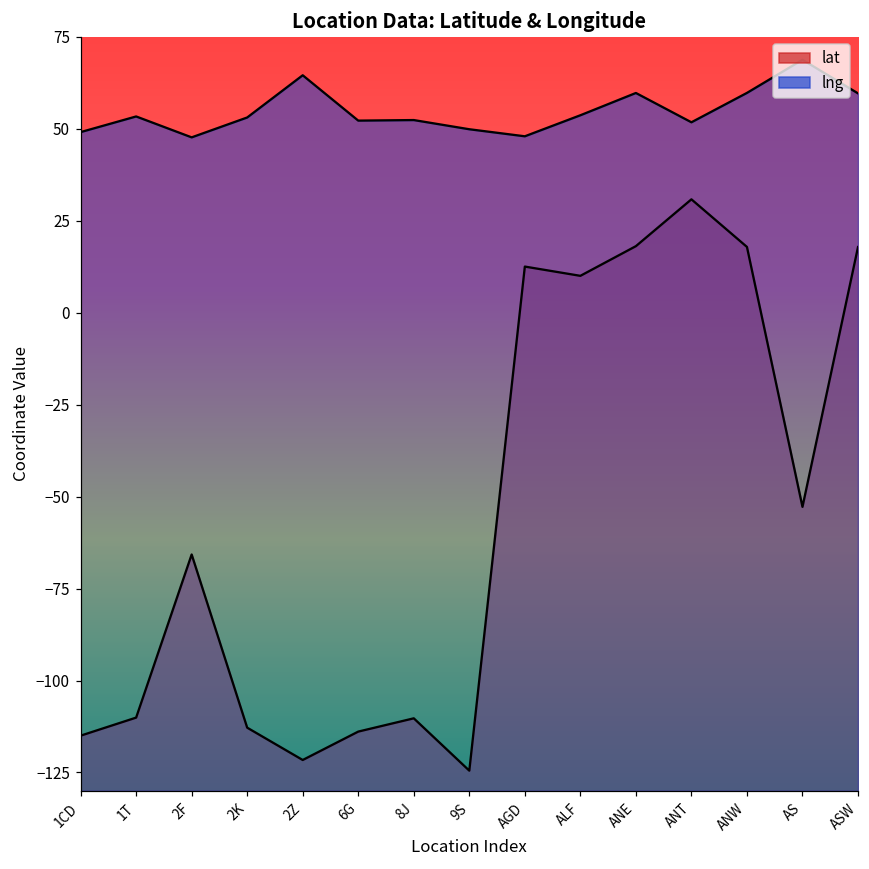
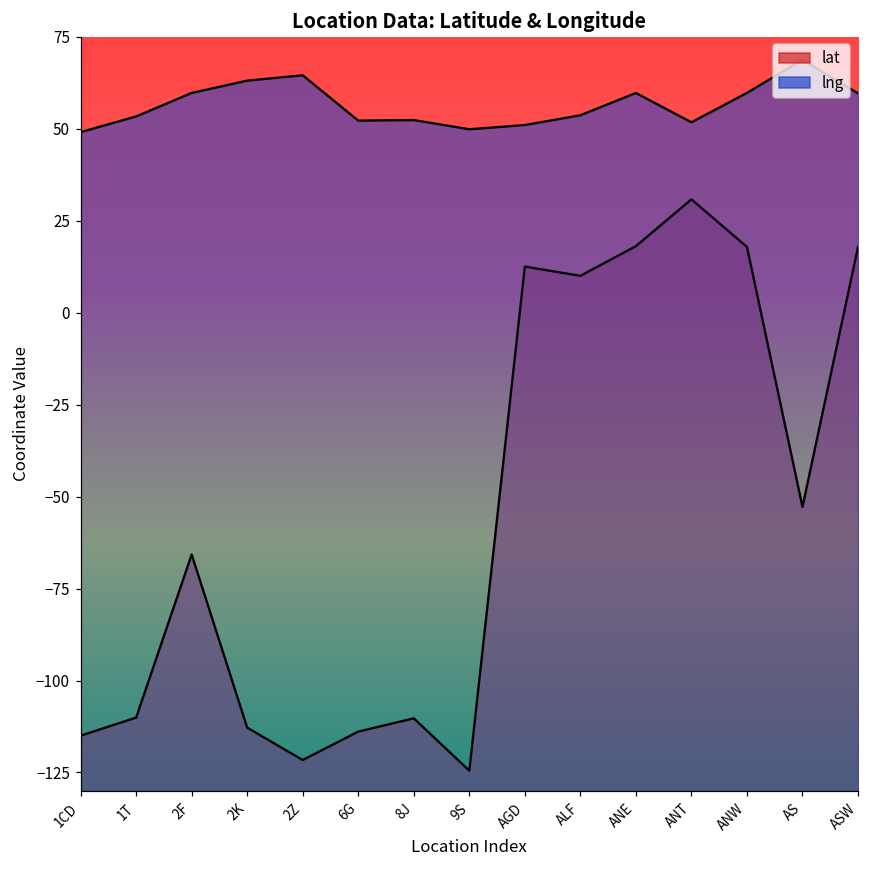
  {
    "lat": {
      "1CD": -115,
      "1T": -110,
      "2F": -66,
      "2K": -113,
      "2Z": -122,
      "6G": -114,
      "8J": -110,
      "9S": -124,
      "AGD": 13,
      "ALF": 10,
      "ANE": 18,
      "ANT": 31,
      "ANW": 18,
      "AS": -53,
      "ASW": 18
    },
    "lng": {
      "1CD": 49,
      "1T": 53,
-     "2F": 48,
-     "2K": 53,
+     "2F": 60,
+     "2K": 63,
      "2Z": 65,
      "6G": 52,
      "8J": 52,
      "9S": 50,
-     "AGD": 48,
+     "AGD": 51,
      "ALF": 54,
      "ANE": 60,
      "ANT": 52,
      "ANW": 60,
      "ASW": 60
    }
  }
